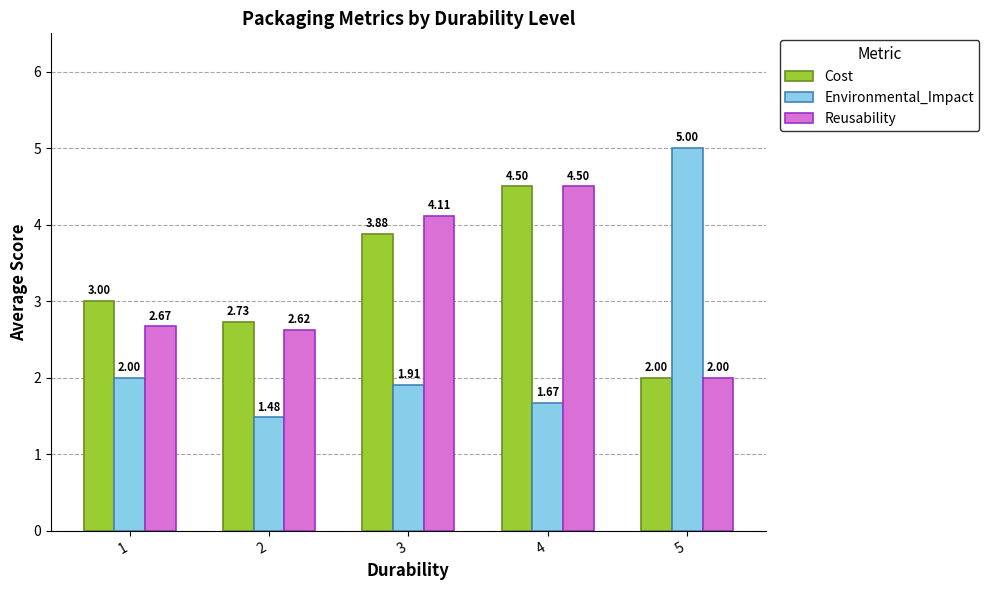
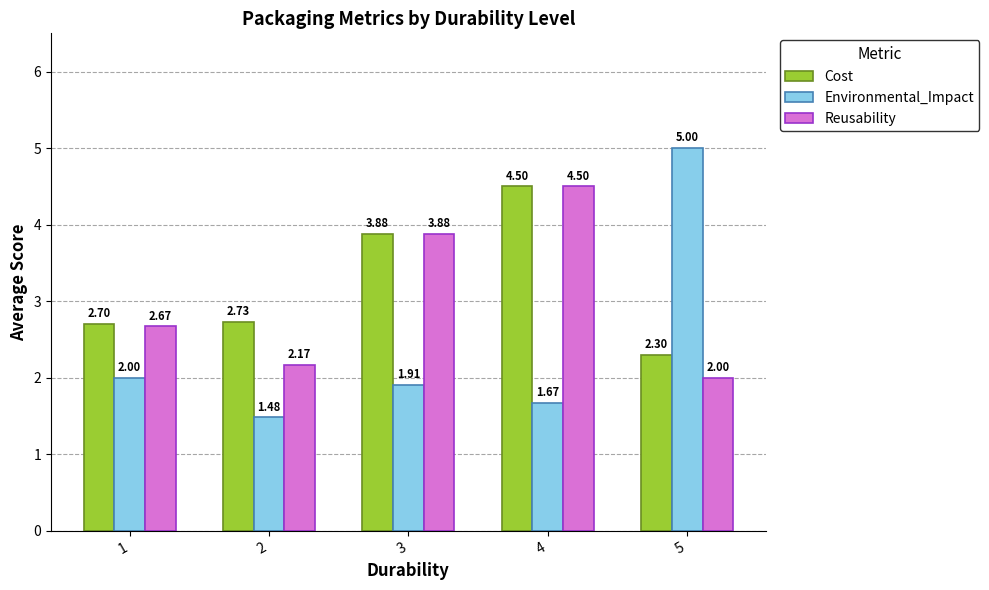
  {
    "Cost": {
-     "1": 3.00,
+     "1": 2.70,
      "2": 2.73,
      "3": 3.88,
      "4": 4.50,
-     "5": 2.00
+     "5": 2.30
    },
    "Environmental_Impact": {
      "1": 2.00,
      "2": 1.48,
      "3": 1.91,
      "4": 1.67,
      "5": 5.00
    },
    "Reusability": {
      "1": 2.67,
-     "2": 2.62,
-     "3": 4.11,
+     "2": 2.17,
+     "3": 3.88,
      "4": 4.50,
      "5": 2.00
    }
  }
